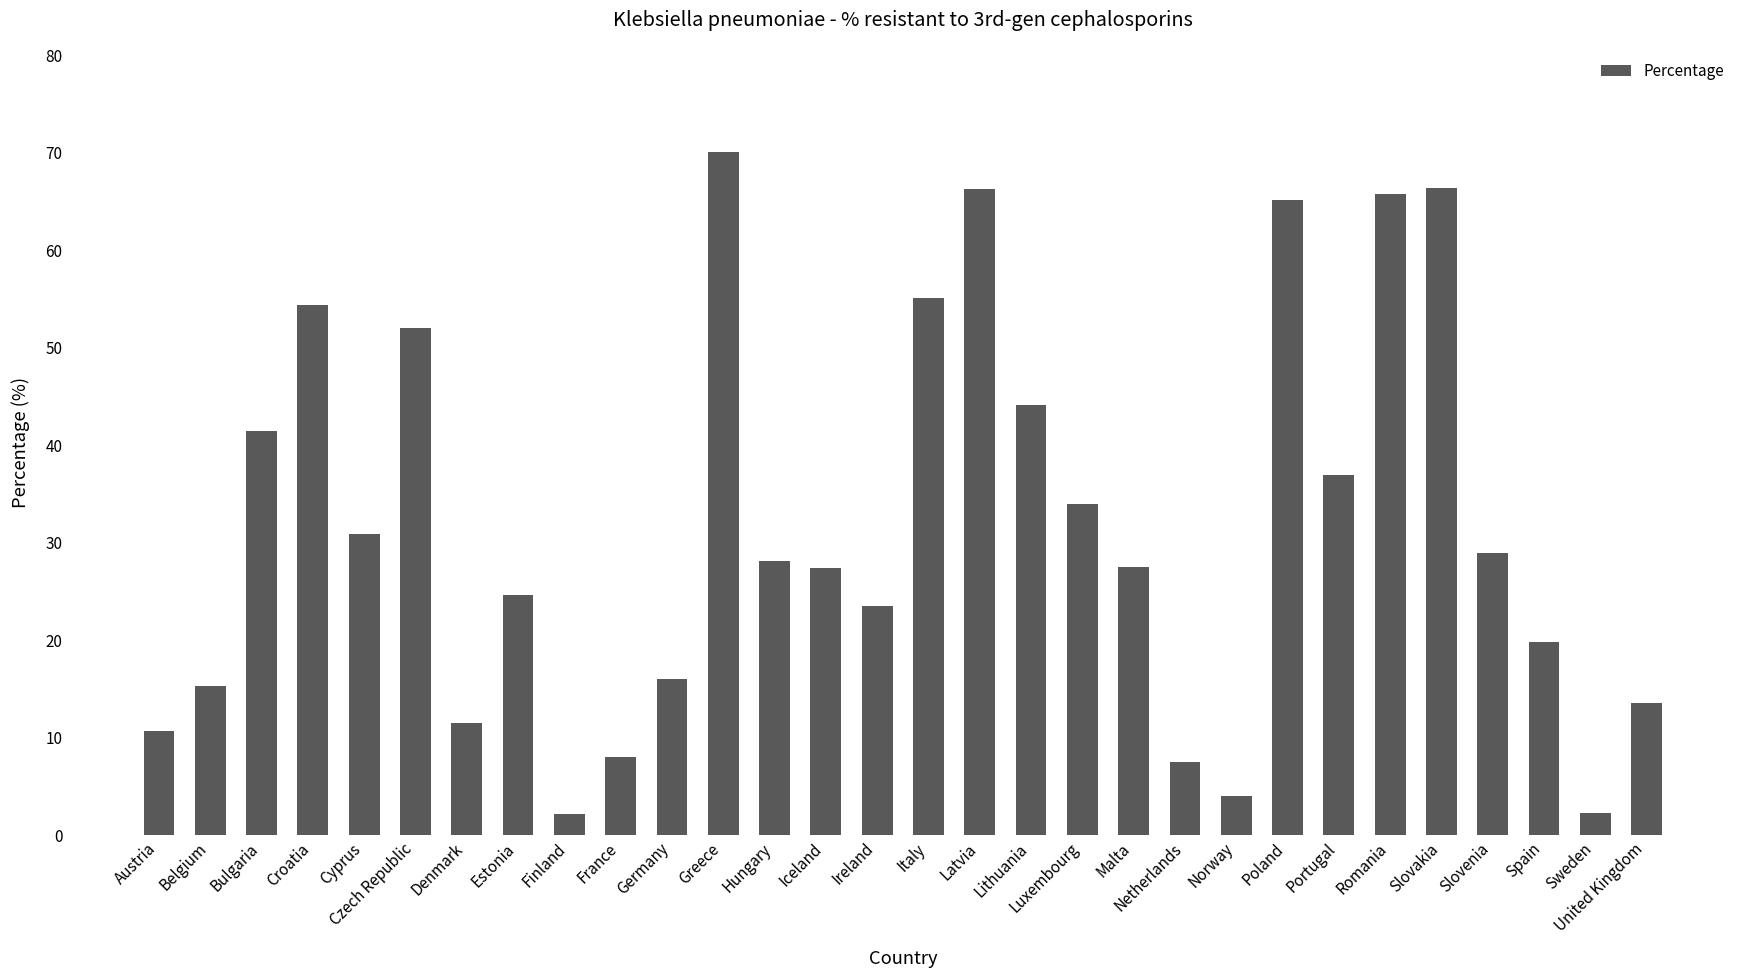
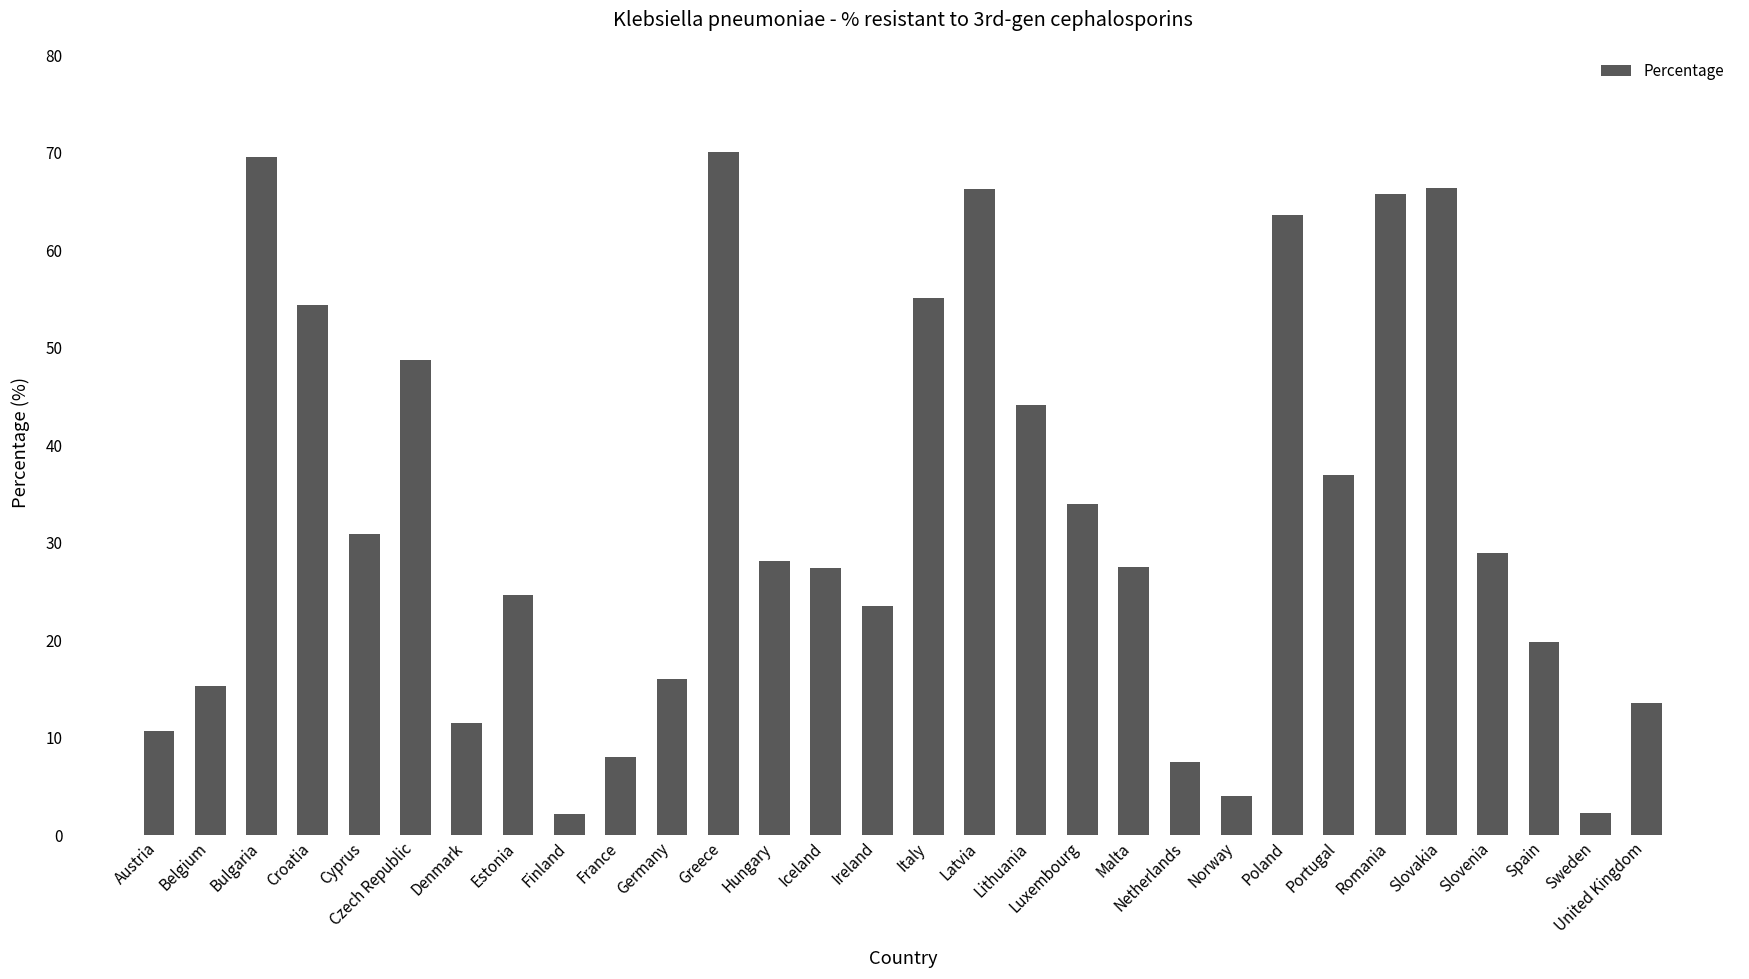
  {
    "Austria": 11,
    "Belgium": 15,
-   "Bulgaria": 42,
+   "Bulgaria": 70,
    "Croatia": 54,
    "Cyprus": 31,
-   "Czech Republic": 52,
+   "Czech Republic": 49,
    "Denmark": 12,
    "Estonia": 25,
    "Finland": 2,
    "France": 8,
    "Germany": 16,
    "Greece": 70,
    "Hungary": 28,
    "Iceland": 27,
    "Ireland": 24,
    "Italy": 55,
    "Latvia": 66,
    "Lithuania": 44,
    "Luxembourg": 34,
    "Malta": 28,
    "Netherlands": 8,
    "Norway": 4,
-   "Poland": 65,
+   "Poland": 64,
    "Portugal": 37,
    "Romania": 66,
    "Slovakia": 66,
    "Slovenia": 29,
    "Spain": 20,
    "Sweden": 2,
    "United Kingdom": 14
  }
